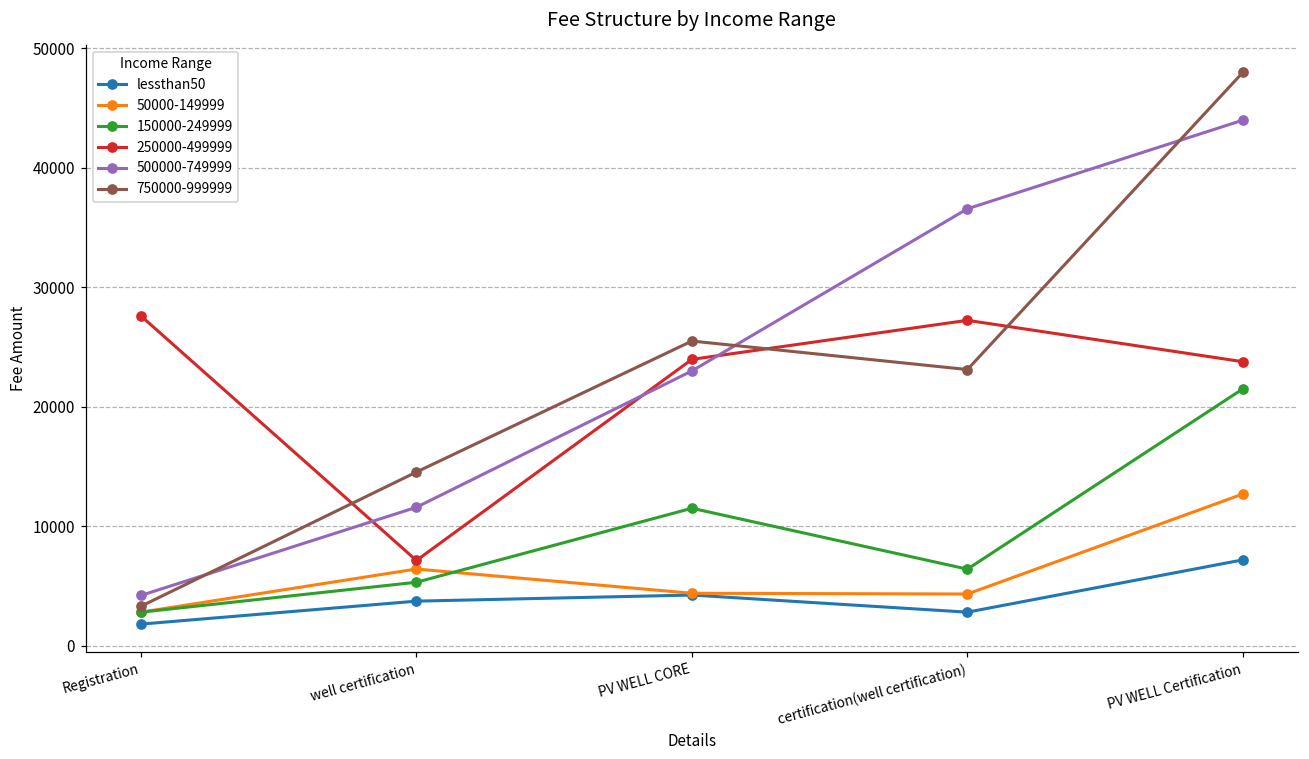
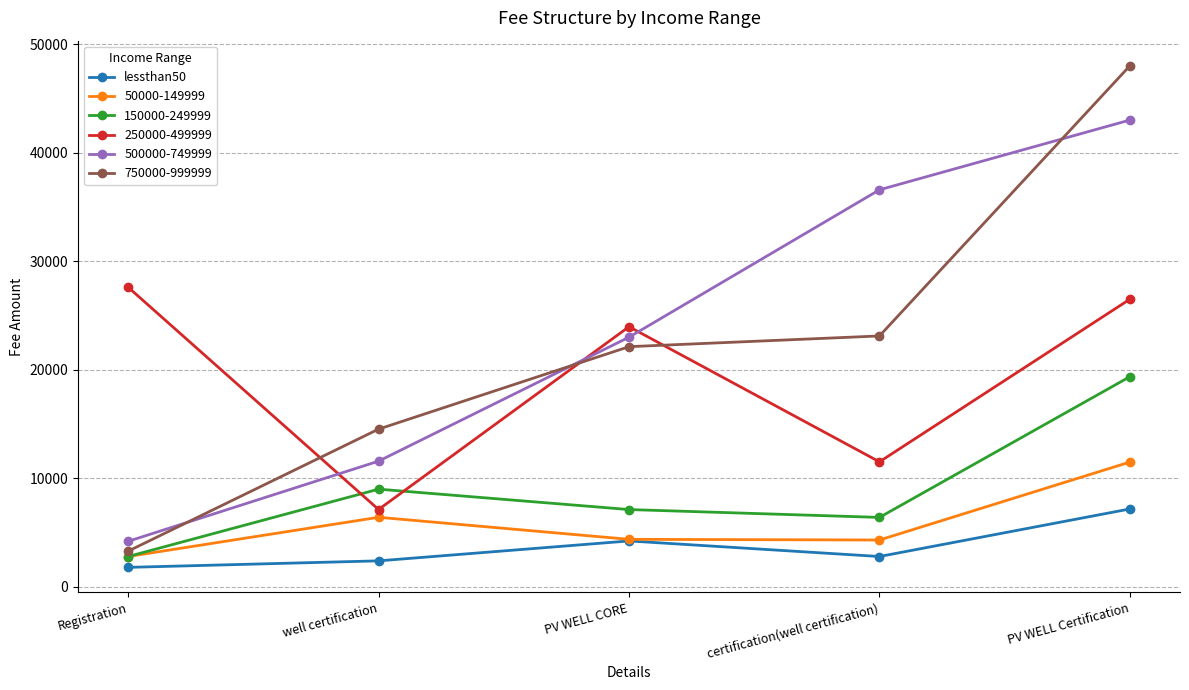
  {
    "lessthan50": {
      "Registration": 1800,
-     "well certification": 3700,
+     "well certification": 2400,
      "certification(well certification)": 2800,
      "PV WELL Certification": 7200
    },
    "50000-149999": {
      "well certification": 6400,
      "certification(well certification)": 4300,
-     "PV WELL Certification": 12700
+     "PV WELL Certification": 11500
    },
    "150000-249999": {
-     "well certification": 5300,
-     "PV WELL CORE": 11500,
+     "well certification": 9000,
+     "PV WELL CORE": 7100,
      "certification(well certification)": 6400,
-     "PV WELL Certification": 21500
+     "PV WELL Certification": 19400
    },
    "250000-499999": {
      "Registration": 27600,
      "well certification": 7100,
      "PV WELL CORE": 24000,
-     "certification(well certification)": 27200,
-     "PV WELL Certification": 23800
+     "certification(well certification)": 11500,
+     "PV WELL Certification": 26500
    },
    "500000-749999": {
      "Registration": 4200,
      "well certification": 11600,
      "PV WELL CORE": 23000,
      "certification(well certification)": 36600,
-     "PV WELL Certification": 44000
+     "PV WELL Certification": 43000
    },
    "750000-999999": {
      "Registration": 3300,
      "well certification": 14500,
-     "PV WELL CORE": 25500,
+     "PV WELL CORE": 22100,
      "certification(well certification)": 23100,
      "PV WELL Certification": 48000
    }
  }
